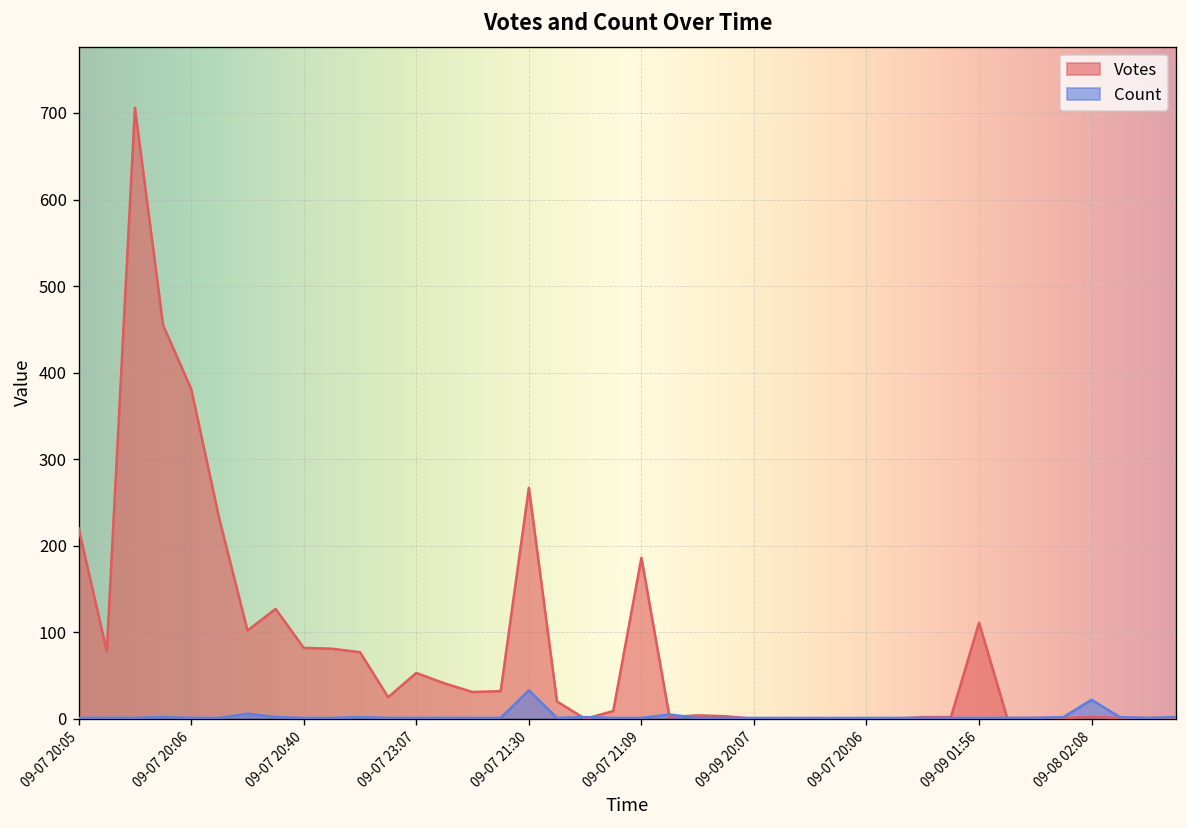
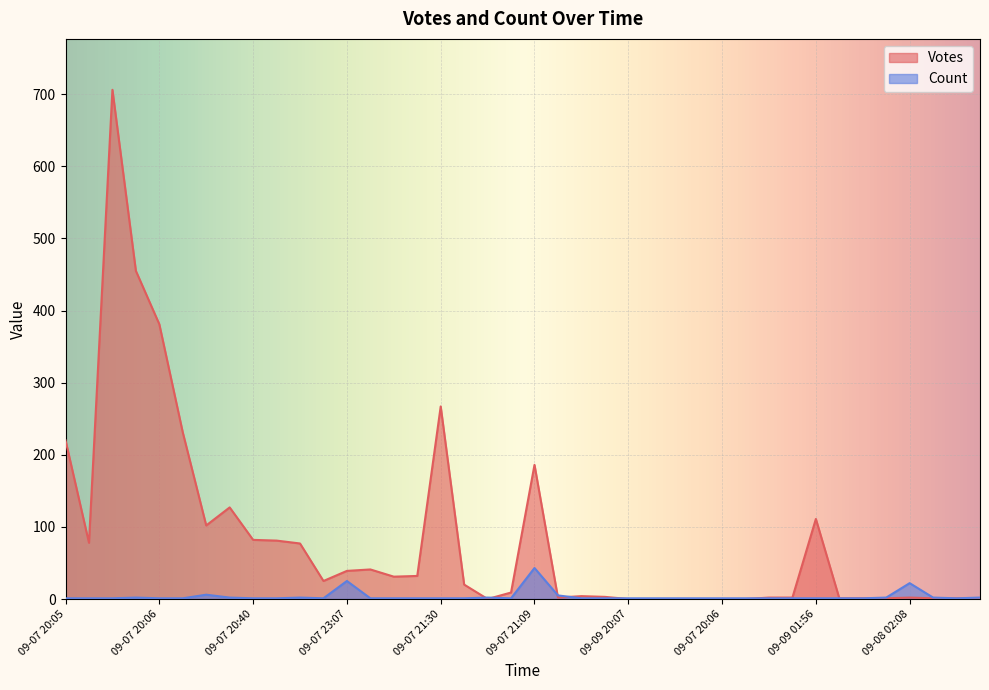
  {
    "Votes": {
      "09-07 20:40": 80,
-     "09-07 23:07": 50,
+     "09-07 23:07": 40,
      "09-07 21:30": 270,
      "09-07 21:09": 190,
      "09-09 01:56": 110,
      "09-08 02:08": 0
    },
    "Count": {
      "09-07 20:40": 0,
-     "09-07 23:07": 0,
-     "09-07 21:30": 30,
-     "09-07 21:09": 0,
+     "09-07 23:07": 30,
+     "09-07 21:30": 0,
+     "09-07 21:09": 40,
      "09-09 01:56": 0,
      "09-08 02:08": 20
    }
  }
